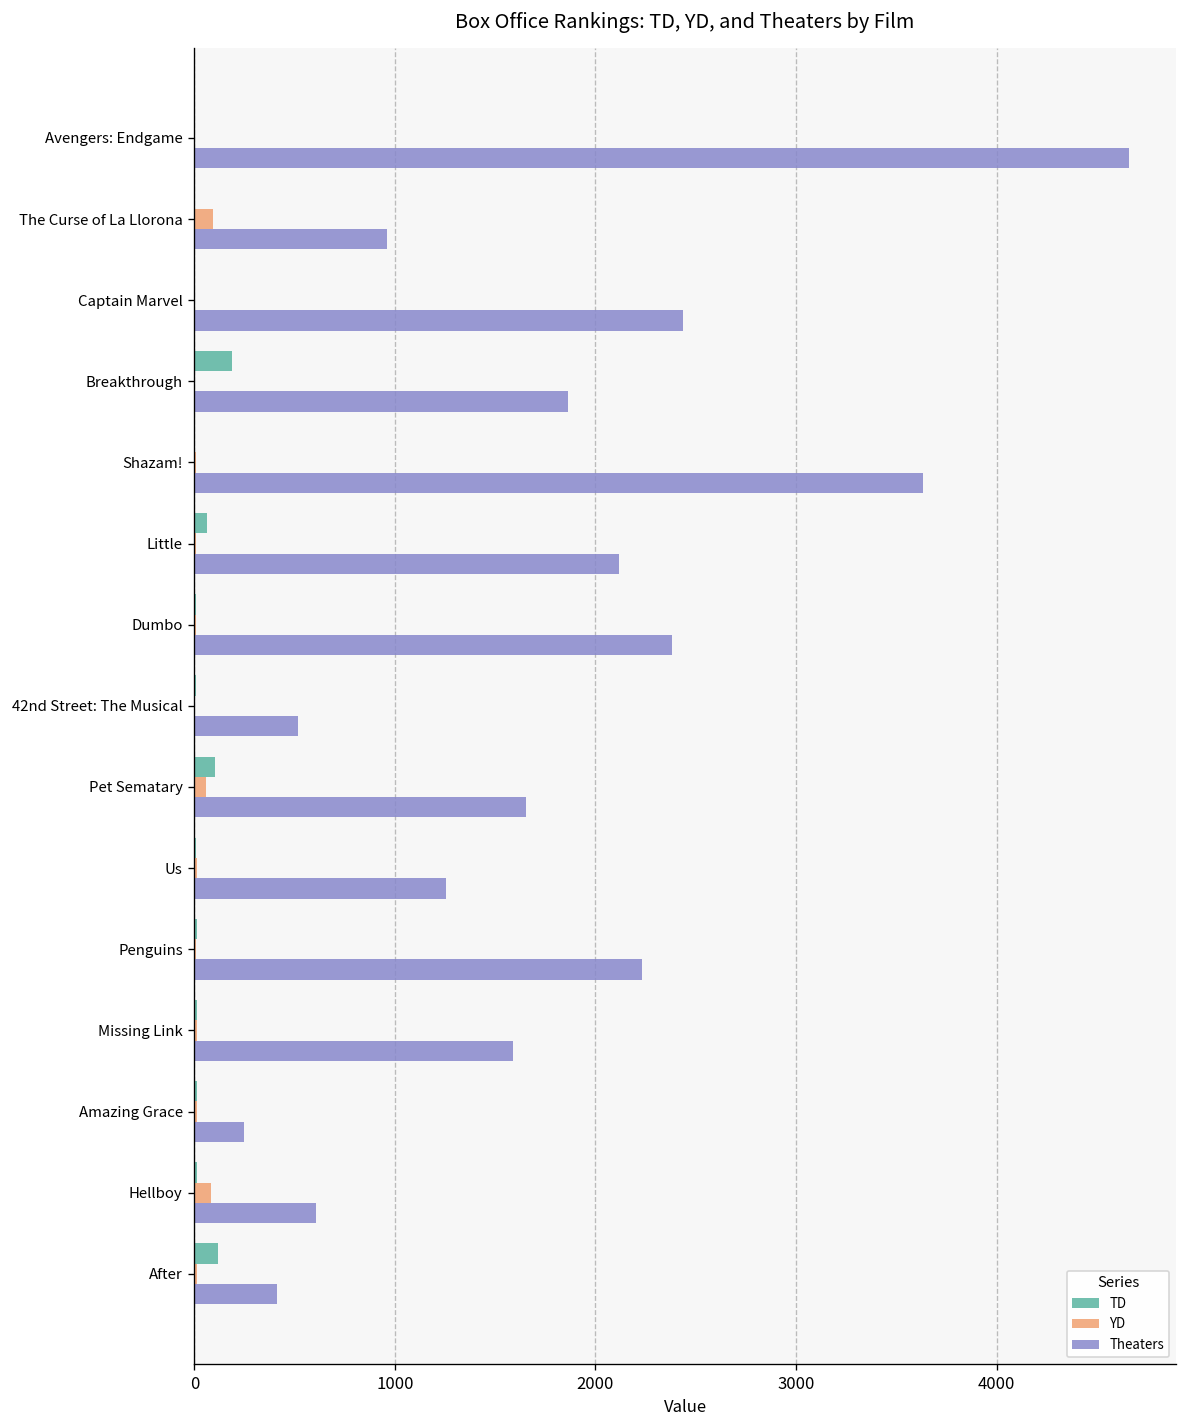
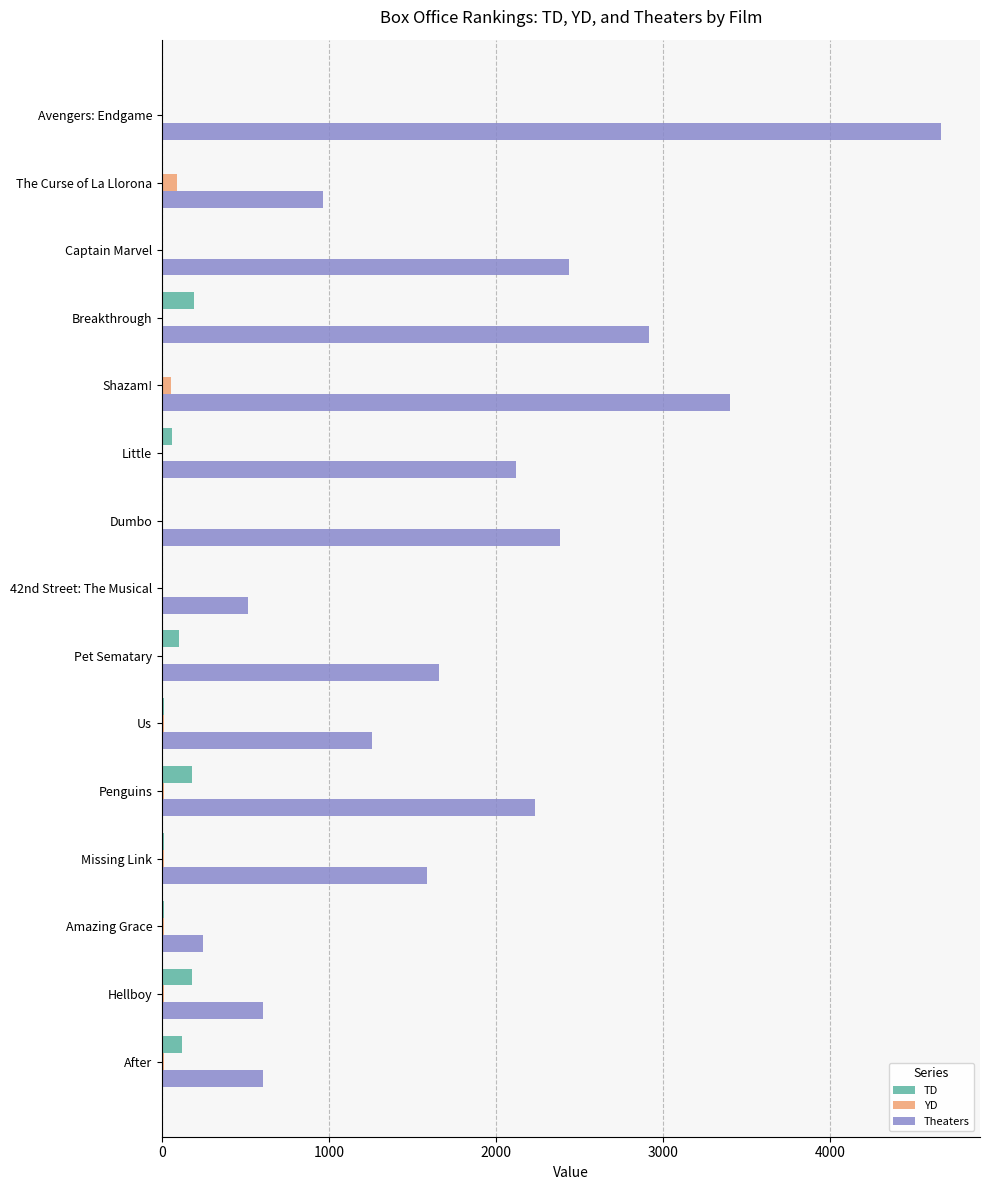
  {
    "TD": {
      "Breakthrough": 190,
      "Little": 60,
      "Pet Sematary": 100,
-     "Penguins": 10,
-     "Hellboy": 10,
+     "Penguins": 180,
+     "Hellboy": 180,
      "After": 120
    },
    "YD": {
      "The Curse of La Llorona": 90,
-     "Shazam!": 10,
+     "Shazam!": 60,
      "42nd Street: The Musical": 0,
-     "Pet Sematary": 60,
-     "Hellboy": 80,
+     "Pet Sematary": 10,
+     "Hellboy": 10,
      "After": 20
    },
    "Theaters": {
      "Avengers: Endgame": 4660,
      "The Curse of La Llorona": 960,
      "Captain Marvel": 2440,
-     "Breakthrough": 1860,
-     "Shazam!": 3630,
+     "Breakthrough": 2910,
+     "Shazam!": 3400,
      "Little": 2120,
      "Dumbo": 2380,
      "42nd Street: The Musical": 520,
      "Pet Sematary": 1660,
      "Us": 1260,
      "Penguins": 2230,
      "Missing Link": 1590,
      "Amazing Grace": 250,
      "Hellboy": 610,
-     "After": 410
+     "After": 610
    }
  }
